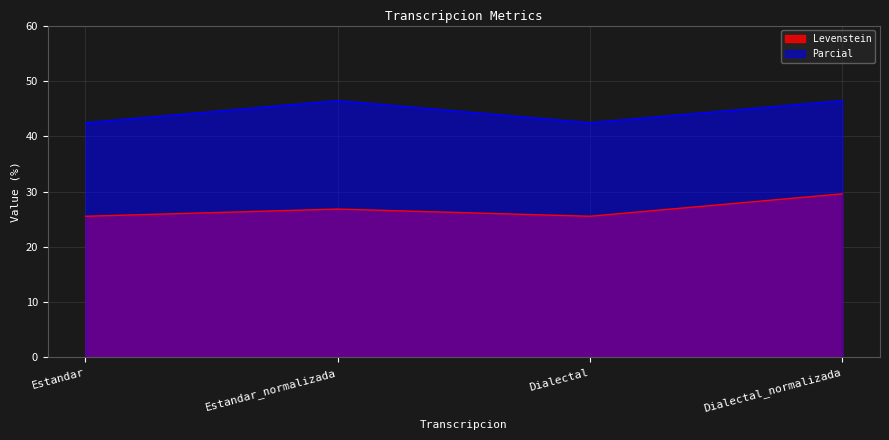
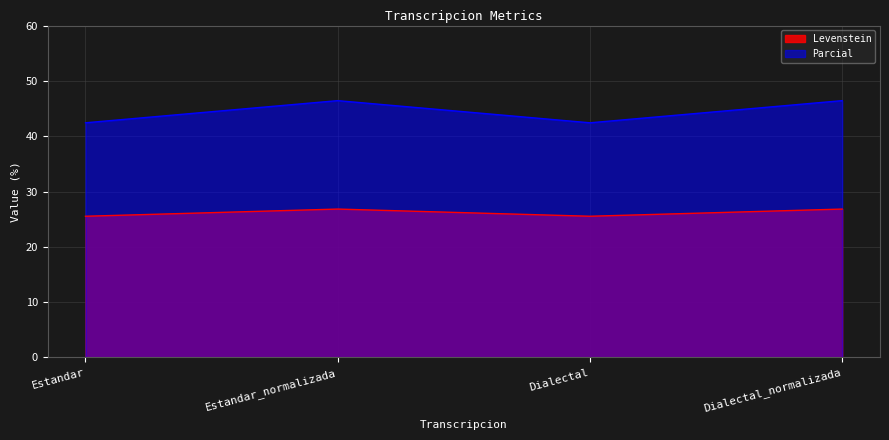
  {
    "Levenstein": {
      "Estandar": 26,
      "Estandar_normalizada": 27,
      "Dialectal": 26,
-     "Dialectal_normalizada": 30
+     "Dialectal_normalizada": 27
    },
    "Parcial": {
      "Estandar": 42,
      "Estandar_normalizada": 46,
      "Dialectal": 42,
      "Dialectal_normalizada": 46
    }
  }
